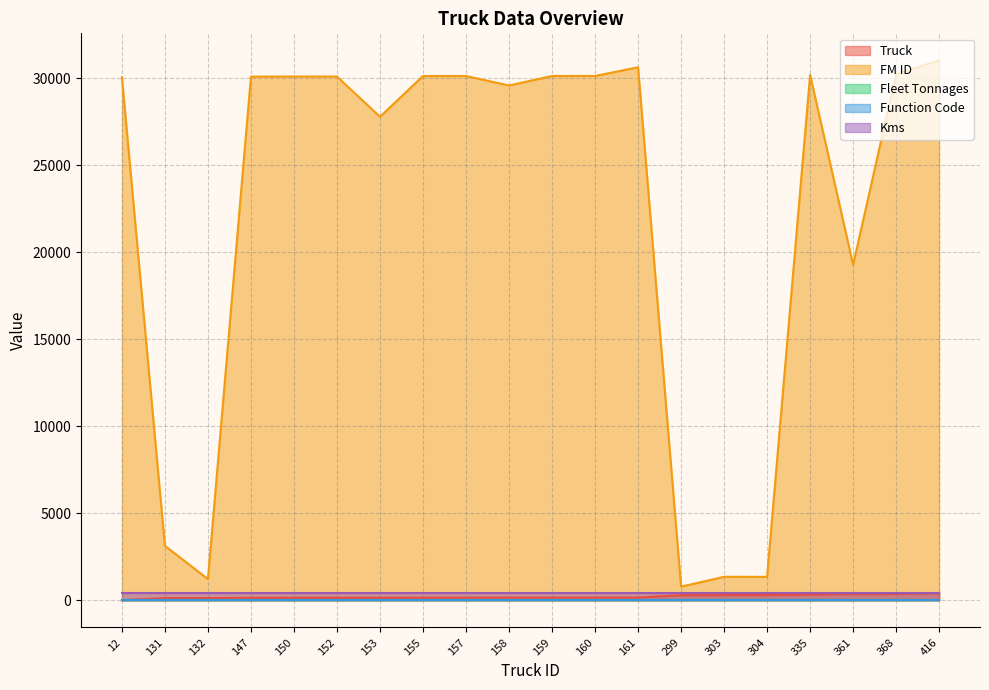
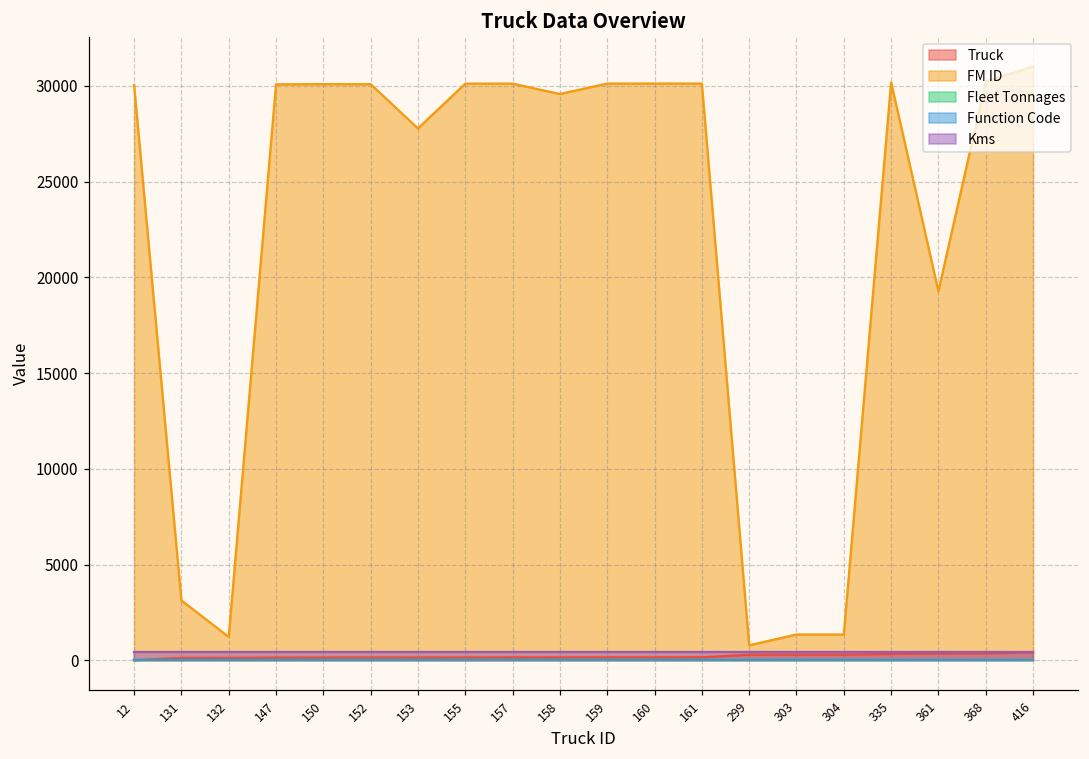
  {
    "FM ID": {
      "12": 30000,
      "131": 3100,
      "132": 1200,
      "147": 30100,
      "150": 30100,
      "152": 30100,
      "153": 27800,
      "155": 30100,
      "157": 30100,
      "158": 29600,
      "159": 30100,
      "160": 30100,
-     "161": 30600,
+     "161": 30100,
      "299": 800,
      "303": 1400,
      "304": 1400,
      "335": 30200,
      "361": 19300
    },
    "Function Code": {
      "147": 0,
      "150": 0,
      "152": 0,
      "153": 0,
      "155": 0,
      "157": 0,
      "158": 0,
      "159": 0,
      "160": 0,
      "161": 0,
      "299": 0,
      "303": 0,
      "304": 0,
      "335": 0,
      "361": 0,
      "368": 0,
      "416": 0
    },
    "Kms": {
      "12": 400,
      "131": 400,
      "132": 400,
      "147": 400,
      "150": 400,
      "152": 400,
      "153": 400,
      "155": 400,
      "157": 400,
      "158": 400,
      "159": 400,
      "160": 400,
      "161": 400
    }
  }
